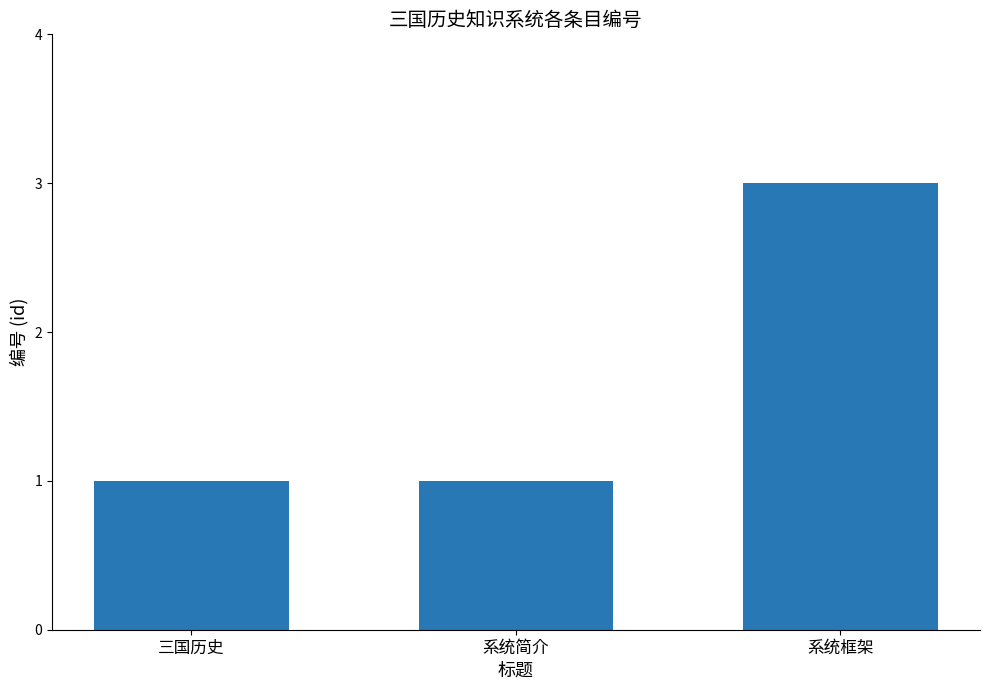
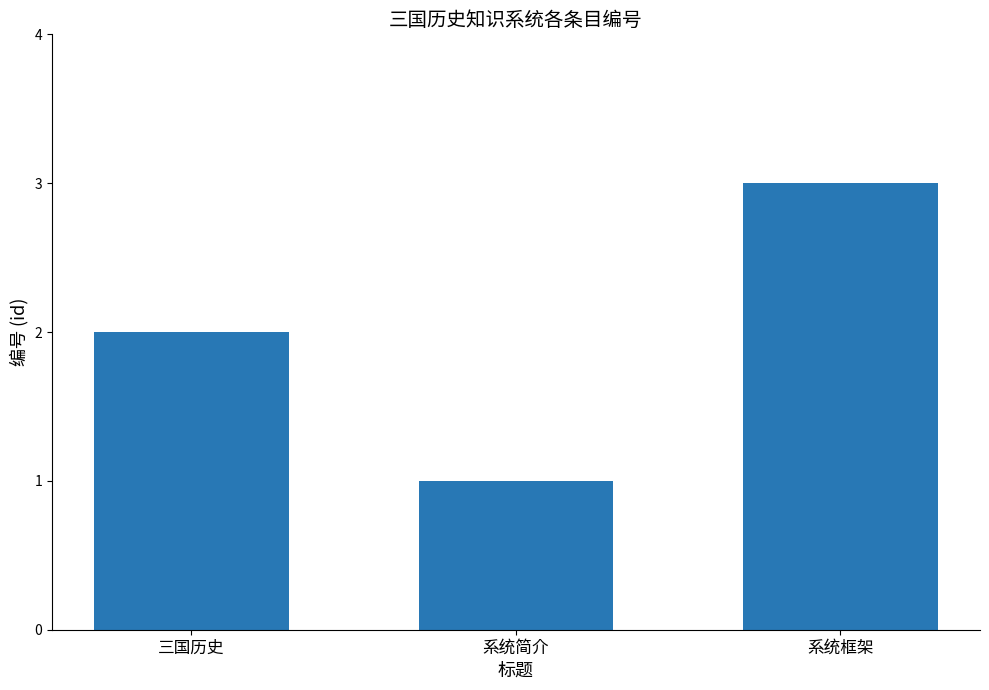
  {
-   "三国历史": 1,
+   "三国历史": 2,
    "系统简介": 1,
    "系统框架": 3
  }
